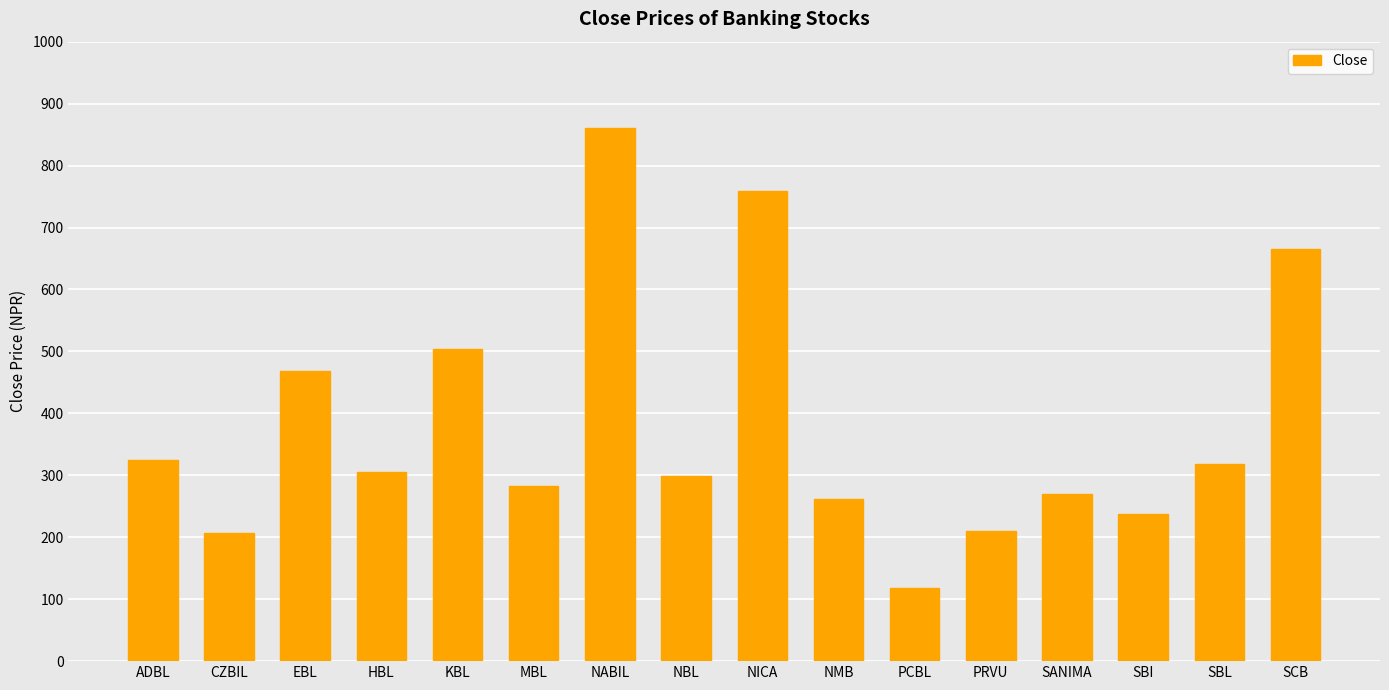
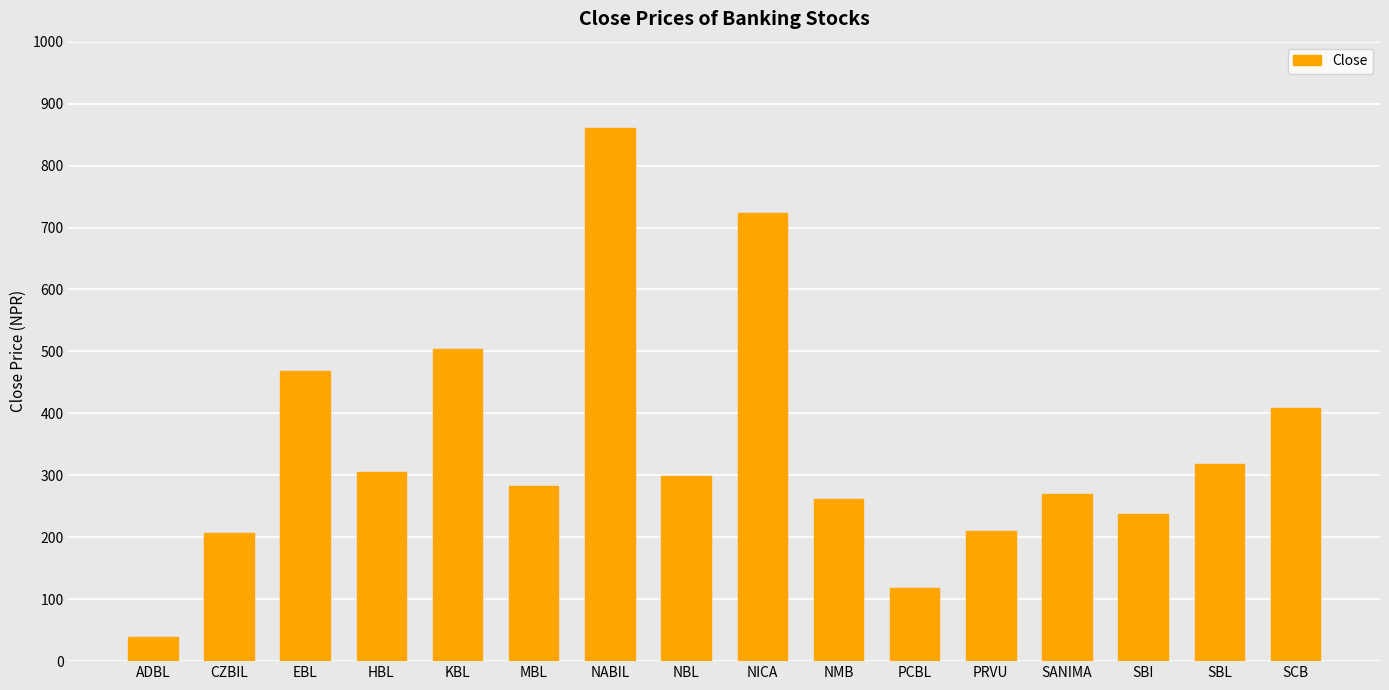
  {
-   "ADBL": 330,
+   "ADBL": 40,
    "CZBIL": 210,
    "EBL": 470,
    "HBL": 310,
    "KBL": 500,
    "MBL": 280,
    "NABIL": 860,
    "NBL": 300,
-   "NICA": 760,
+   "NICA": 720,
    "NMB": 260,
    "PCBL": 120,
    "PRVU": 210,
    "SANIMA": 270,
    "SBI": 240,
    "SBL": 320,
-   "SCB": 670
+   "SCB": 410
  }
